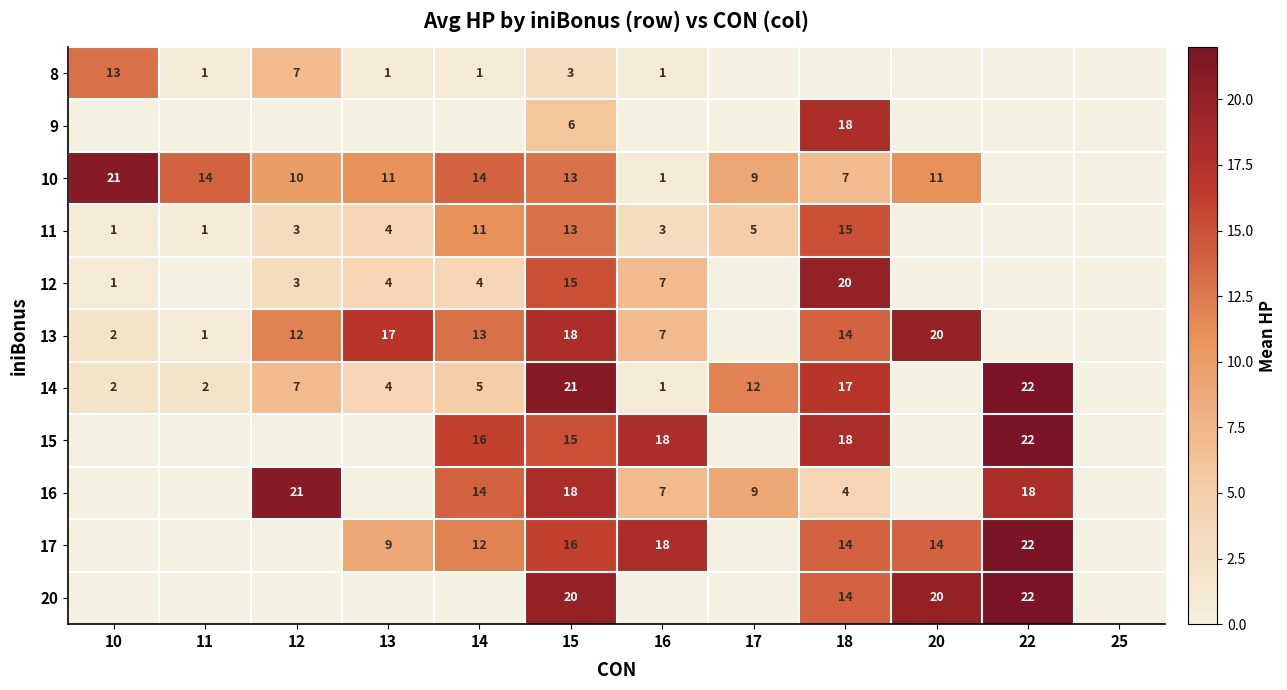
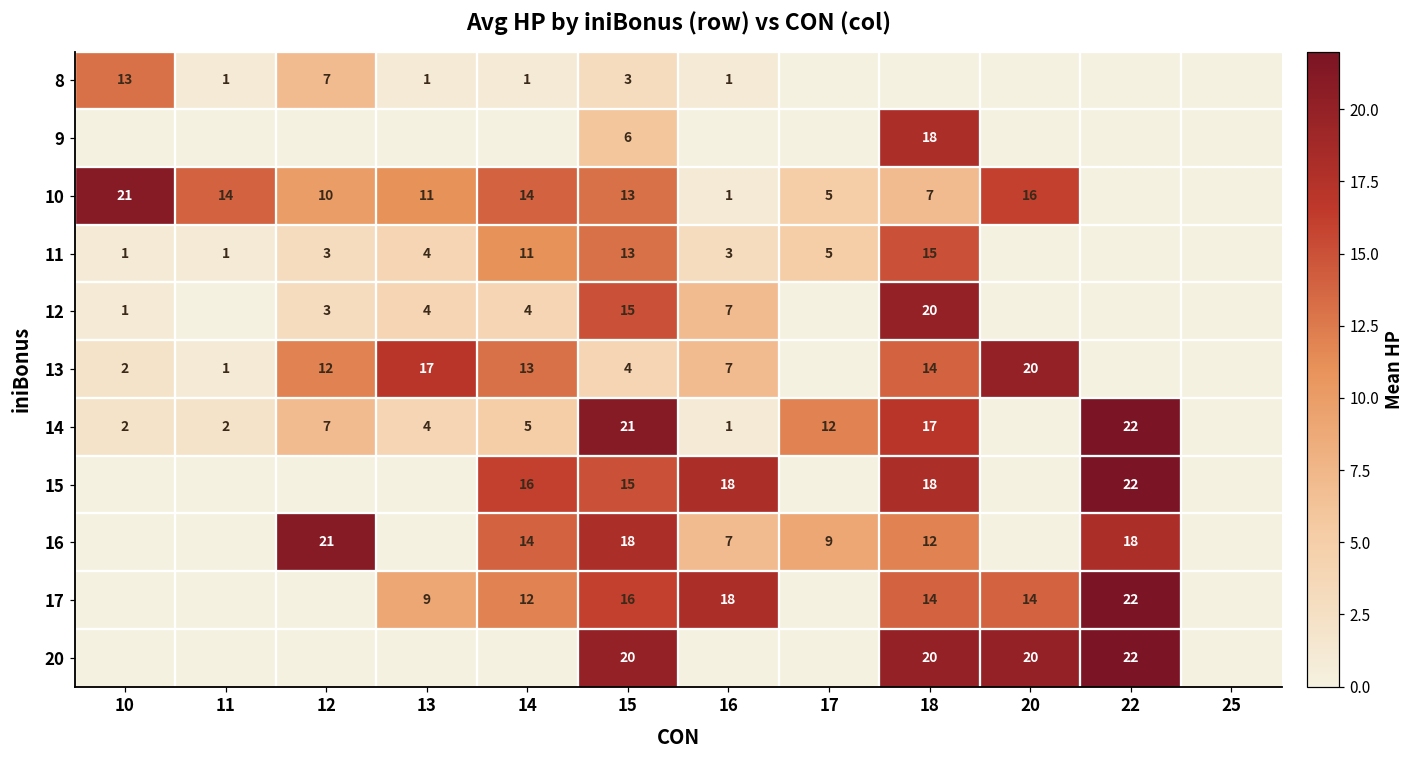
  {
    "8": {
      "10": 13,
      "11": 1,
      "12": 7,
      "13": 1,
      "14": 1,
      "15": 3,
      "16": 1
    },
    "9": {
      "15": 6,
      "18": 18
    },
    "10": {
      "10": 21,
      "11": 14,
      "12": 10,
      "13": 11,
      "14": 14,
      "15": 13,
      "16": 1,
-     "17": 9,
+     "17": 5,
      "18": 7,
-     "20": 11
+     "20": 16
    },
    "11": {
      "10": 1,
      "11": 1,
      "12": 3,
      "13": 4,
      "14": 11,
      "15": 13,
      "16": 3,
      "17": 5,
      "18": 15
    },
    "12": {
      "10": 1,
      "12": 3,
      "13": 4,
      "14": 4,
      "15": 15,
      "16": 7,
      "18": 20
    },
    "13": {
      "10": 2,
      "11": 1,
      "12": 12,
      "13": 17,
      "14": 13,
-     "15": 18,
+     "15": 4,
      "16": 7,
      "18": 14,
      "20": 20
    },
    "14": {
      "10": 2,
      "11": 2,
      "12": 7,
      "13": 4,
      "14": 5,
      "15": 21,
      "16": 1,
      "17": 12,
      "18": 17,
      "22": 22
    },
    "15": {
      "14": 16,
      "15": 15,
      "16": 18,
      "18": 18,
      "22": 22
    },
    "16": {
      "12": 21,
      "14": 14,
      "15": 18,
      "16": 7,
      "17": 9,
-     "18": 4,
+     "18": 12,
      "22": 18
    },
    "17": {
      "13": 9,
      "14": 12,
      "15": 16,
      "16": 18,
      "18": 14,
      "20": 14,
      "22": 22
    },
    "20": {
      "15": 20,
-     "18": 14,
+     "18": 20,
      "20": 20,
      "22": 22
    }
  }
